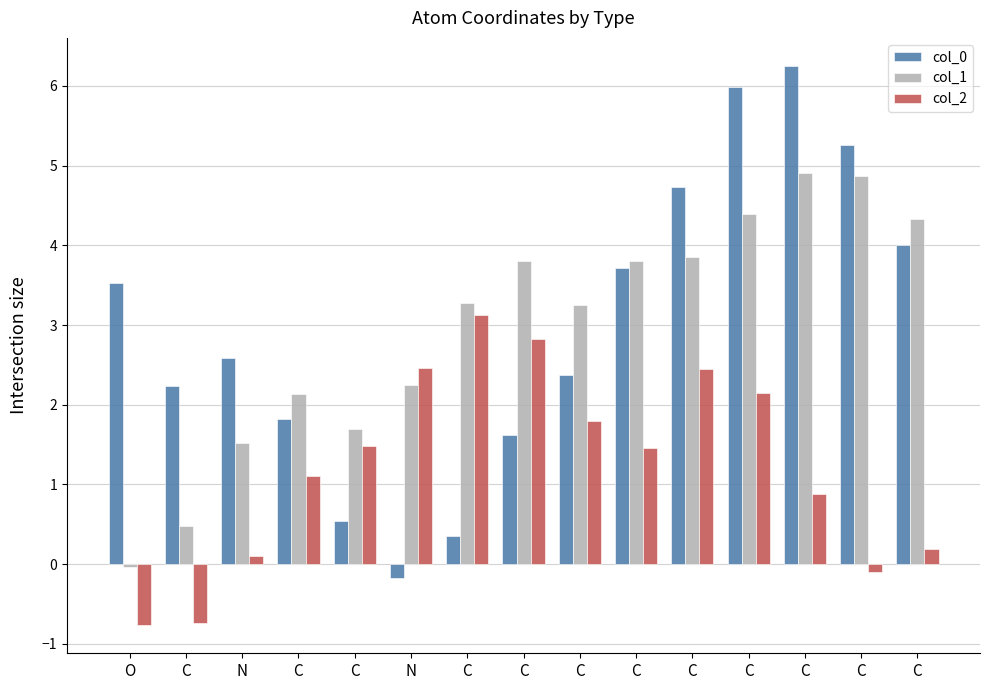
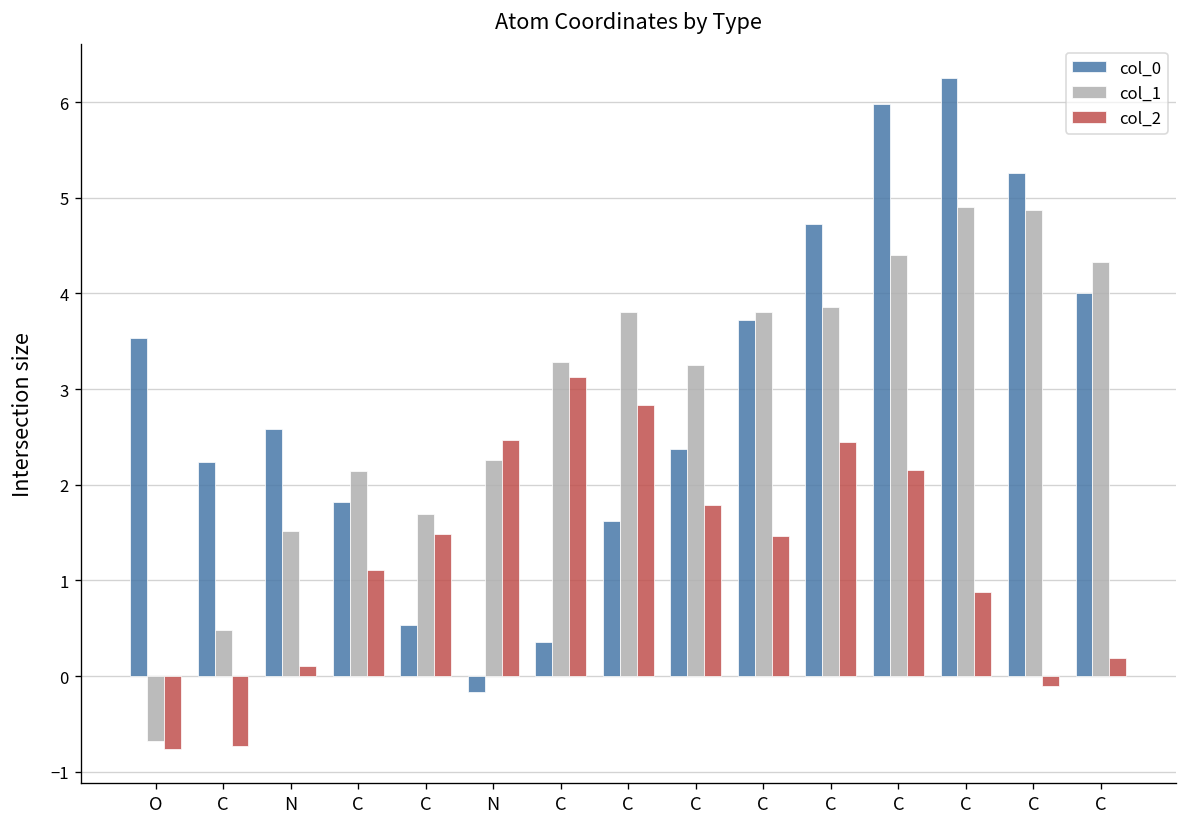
  {
    "col_0": {
      "O": 3.5
    },
    "col_1": {
-     "O": 0.0
+     "O": -0.7
    },
    "col_2": {
      "O": -0.8
    }
  }
